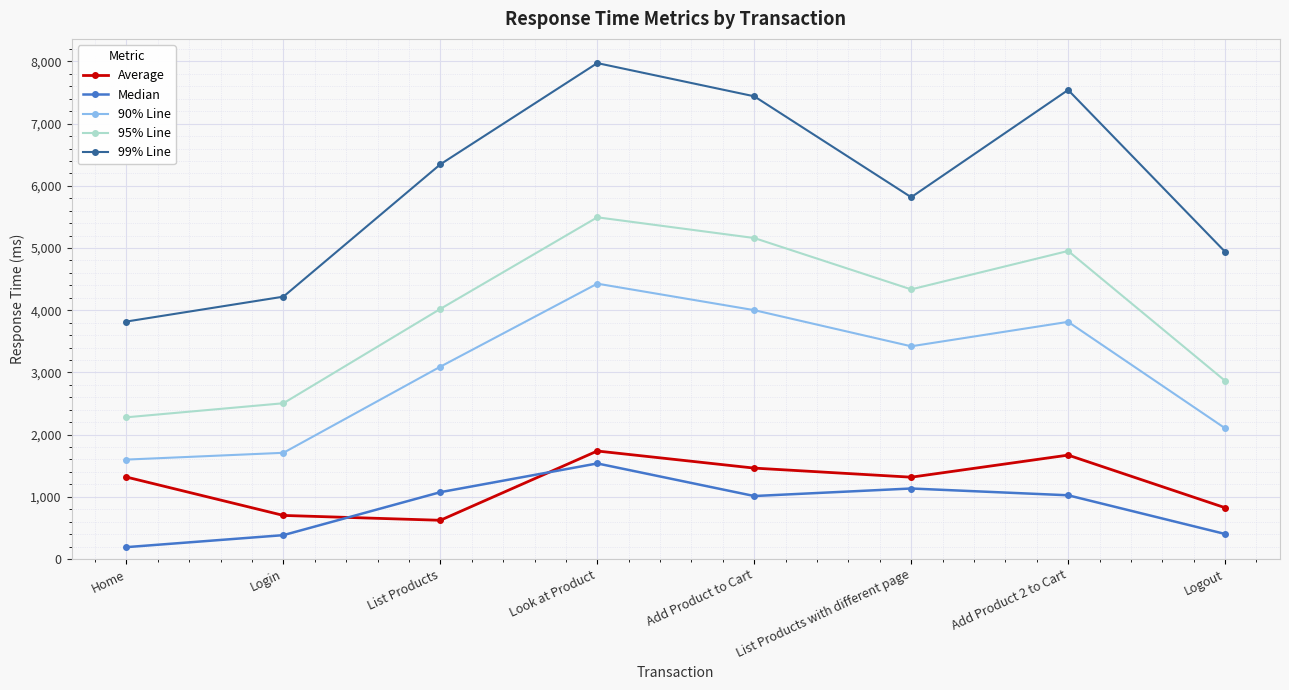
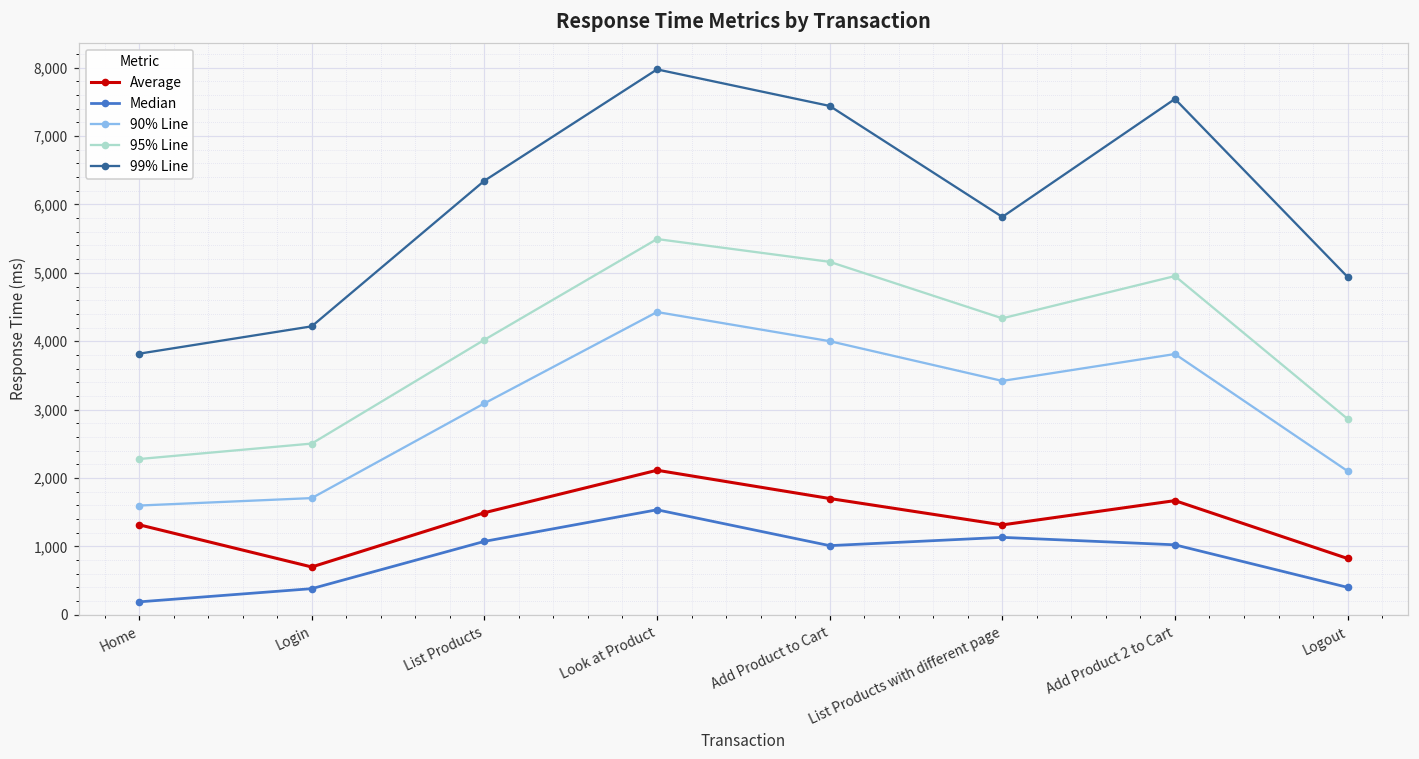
  {
    "Average": {
      "Home": "1,300",
      "Login": "700",
-     "List Products": "600",
-     "Look at Product": "1,700",
-     "Add Product to Cart": "1,500",
+     "List Products": "1,500",
+     "Look at Product": "2,100",
+     "Add Product to Cart": "1,700",
      "List Products with different page": "1,300",
      "Add Product 2 to Cart": "1,700",
      "Logout": "800"
    }
  }
